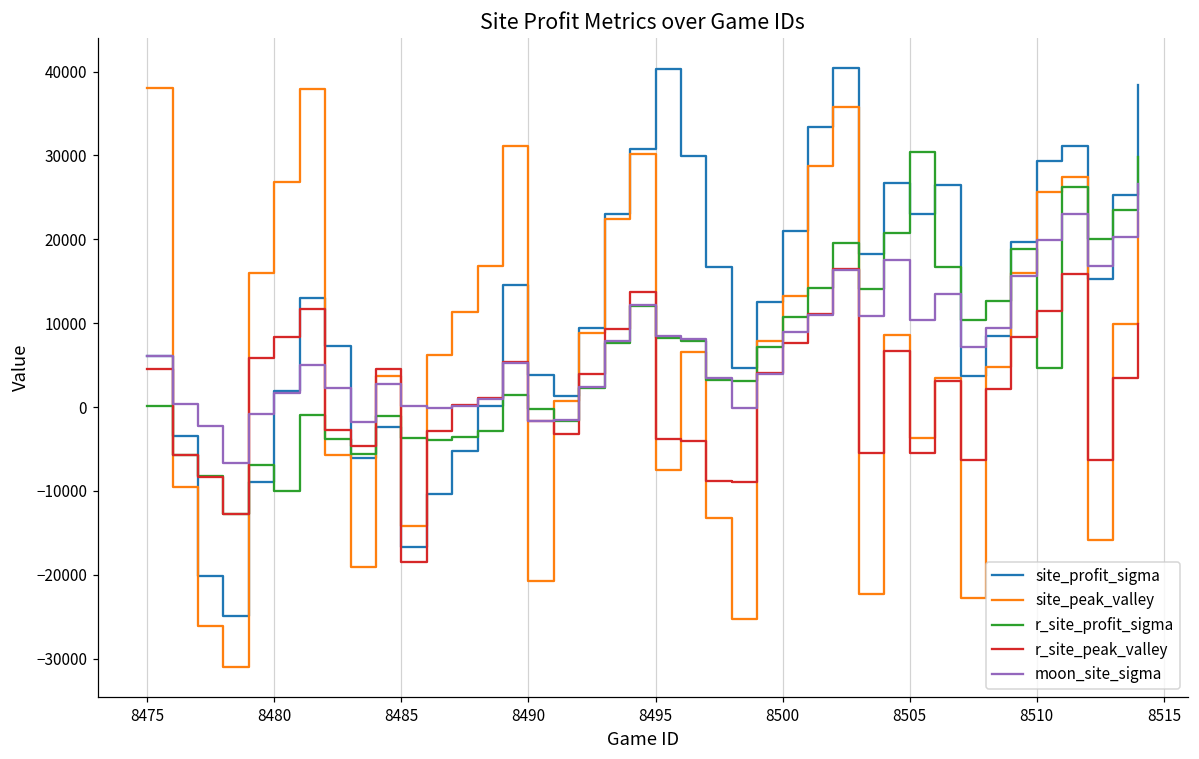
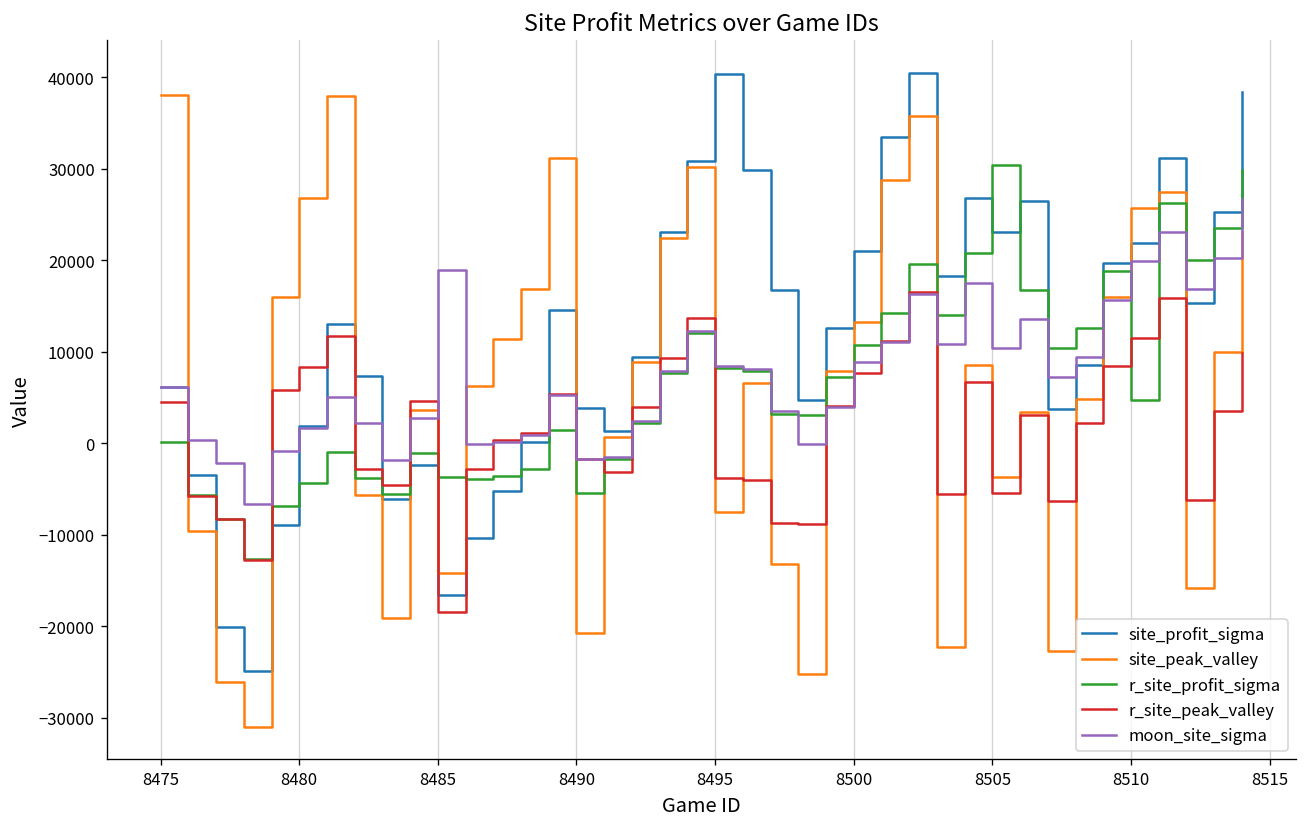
  {
    "site_profit_sigma": {
      "8485": -17000,
      "8490": 4000,
      "8495": 40000,
      "8500": 21000,
      "8505": 23000,
-     "8510": 29000
+     "8510": 22000
    },
    "site_peak_valley": {
      "8475": 38000,
      "8480": 27000,
      "8485": -14000,
      "8490": -21000,
      "8495": -7000,
      "8500": 13000,
      "8505": -4000,
      "8510": 26000
    },
    "r_site_profit_sigma": {
      "8475": 0,
-     "8480": -10000,
+     "8480": -4000,
      "8485": -4000,
-     "8490": 0,
+     "8490": -5000,
      "8500": 11000,
      "8505": 30000,
      "8510": 5000
    },
    "r_site_peak_valley": {
      "8475": 5000,
      "8480": 8000,
      "8485": -18000,
      "8495": -4000,
      "8500": 8000,
      "8505": -5000,
      "8510": 11000
    },
    "moon_site_sigma": {
-     "8485": 0,
+     "8485": 19000,
      "8500": 9000,
      "8505": 10000,
      "8510": 20000
    }
  }
